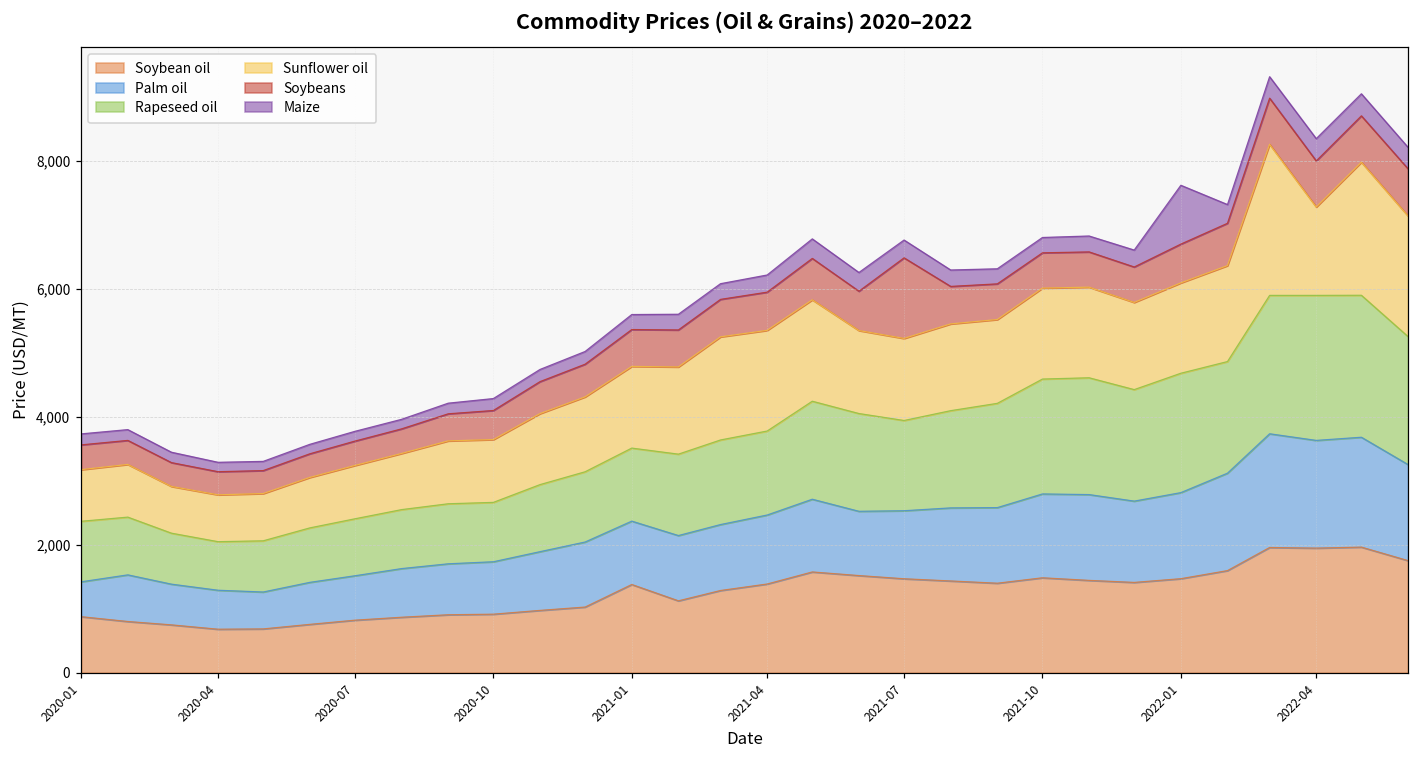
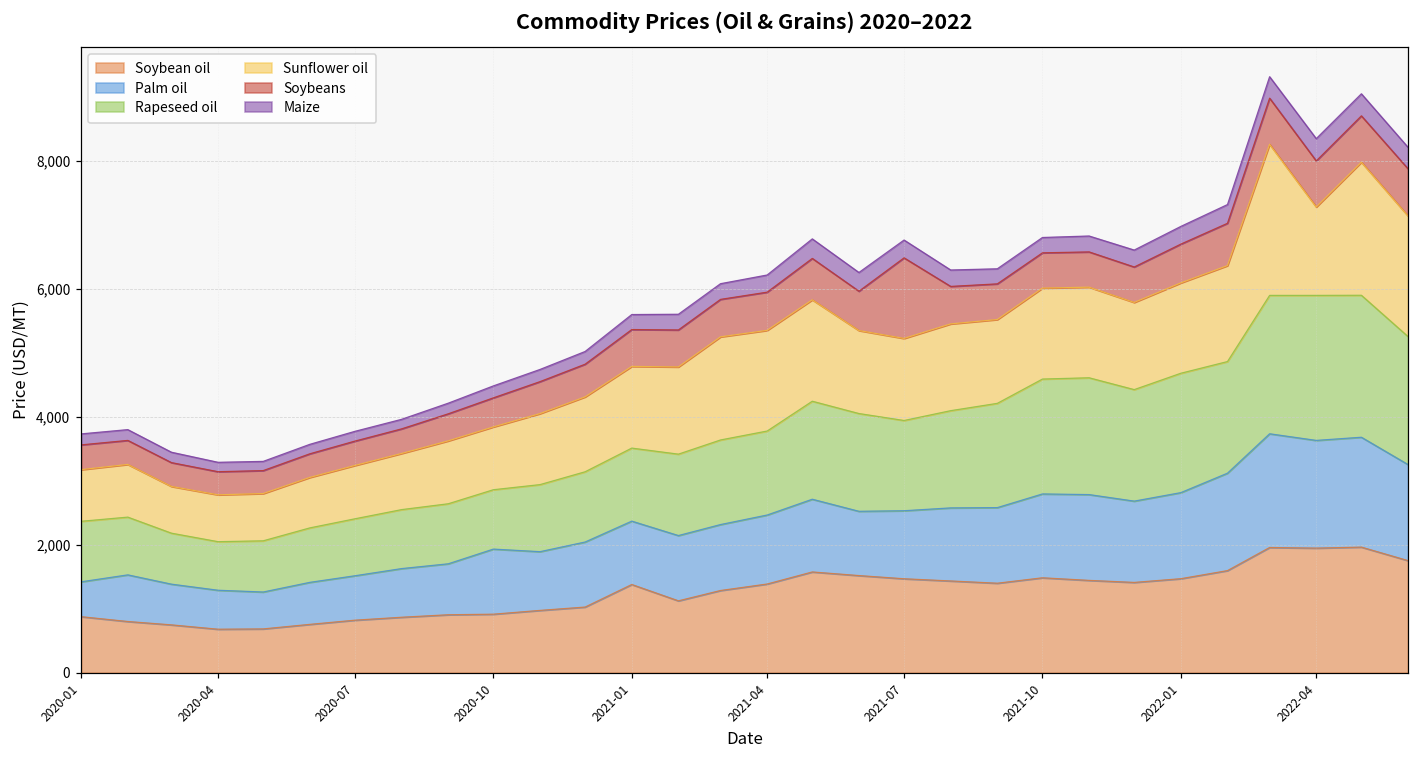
  {
    "Soybean oil": {
      "2020-01": "900",
      "2020-04": "700",
      "2020-07": "800",
      "2020-10": "900",
      "2021-01": "1,400",
      "2021-04": "1,400",
      "2021-07": "1,500",
      "2021-10": "1,500",
      "2022-01": "1,500",
      "2022-04": "1,900"
    },
    "Palm oil": {
      "2020-01": "500",
      "2020-04": "600",
      "2020-07": "700",
-     "2020-10": "800",
+     "2020-10": "1,000",
      "2021-01": "1,000",
      "2021-04": "1,100",
      "2021-07": "1,100",
      "2021-10": "1,300",
      "2022-01": "1,300",
      "2022-04": "1,700"
    },
    "Rapeseed oil": {
      "2020-01": "900",
      "2020-04": "800",
      "2020-07": "900",
      "2020-10": "900",
      "2021-01": "1,100",
      "2021-04": "1,300",
      "2021-07": "1,400",
      "2021-10": "1,800",
      "2022-01": "1,900",
      "2022-04": "2,300"
    },
    "Sunflower oil": {
      "2020-01": "800",
      "2020-04": "700",
      "2020-07": "800",
      "2020-10": "1,000",
      "2021-01": "1,300",
      "2021-04": "1,600",
      "2021-07": "1,300",
      "2021-10": "1,400",
      "2022-01": "1,400",
      "2022-04": "1,400"
    },
    "Soybeans": {
      "2020-01": "400",
      "2020-04": "400",
      "2020-07": "400",
      "2020-10": "500",
      "2021-01": "600",
      "2021-04": "600",
      "2021-07": "1,300",
      "2021-10": "600",
      "2022-01": "600",
      "2022-04": "700"
    },
    "Maize": {
      "2020-01": "200",
      "2020-04": "100",
      "2020-07": "200",
      "2020-10": "200",
      "2021-01": "200",
      "2021-04": "300",
      "2021-07": "300",
      "2021-10": "200",
-     "2022-01": "900",
+     "2022-01": "300",
      "2022-04": "300"
    }
  }
